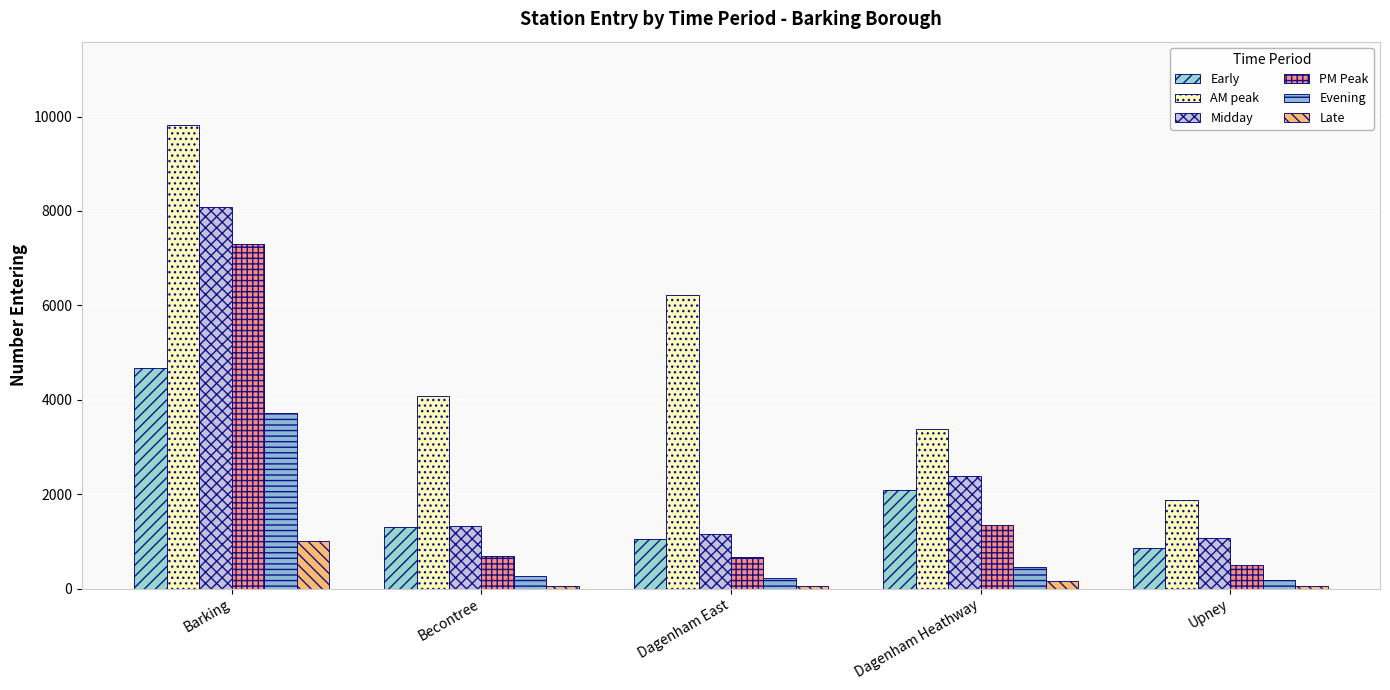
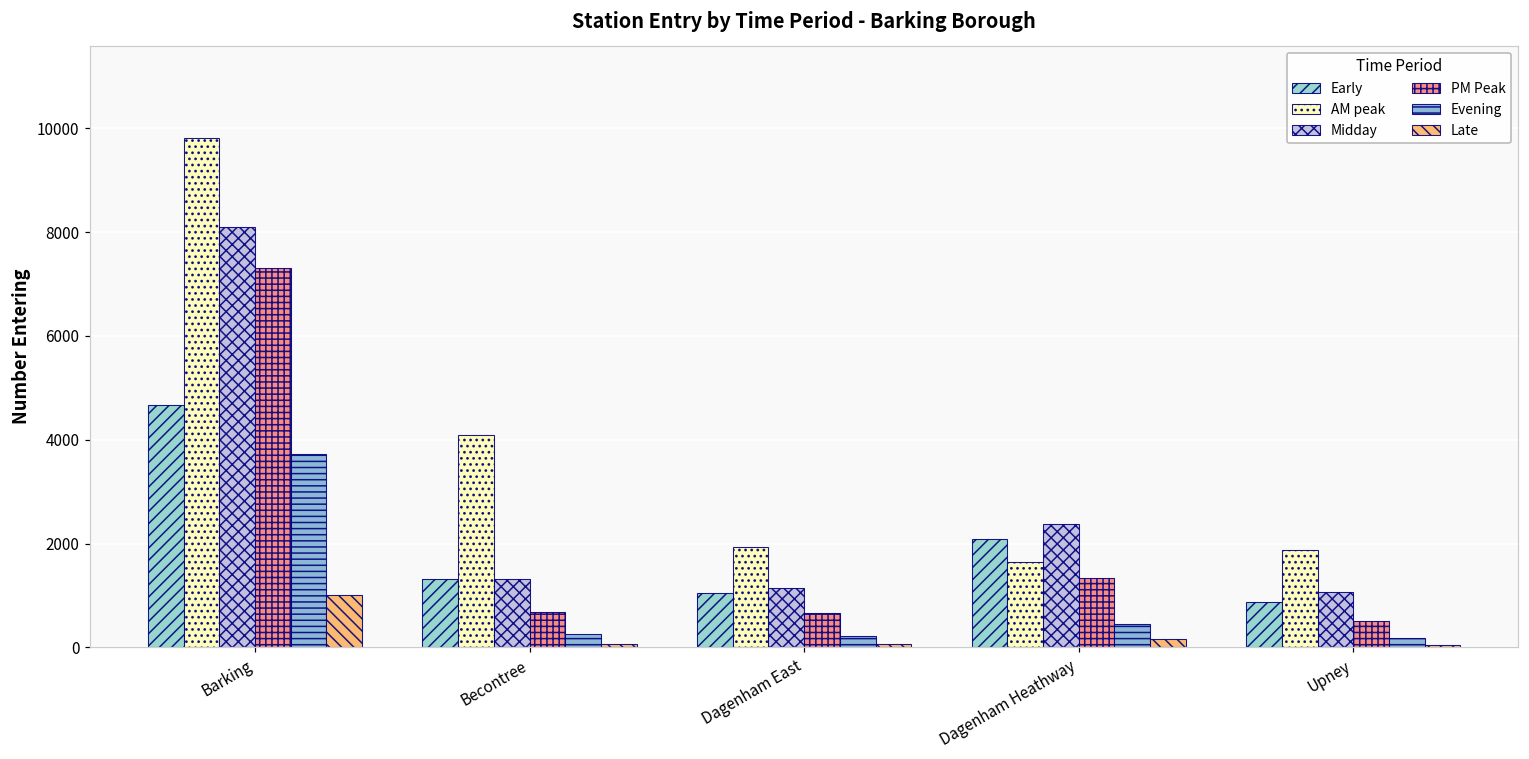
  {
    "AM peak": {
      "Barking": 9800,
      "Becontree": 4100,
-     "Dagenham East": 6200,
-     "Dagenham Heathway": 3400,
+     "Dagenham East": 1900,
+     "Dagenham Heathway": 1600,
      "Upney": 1900
    }
  }
